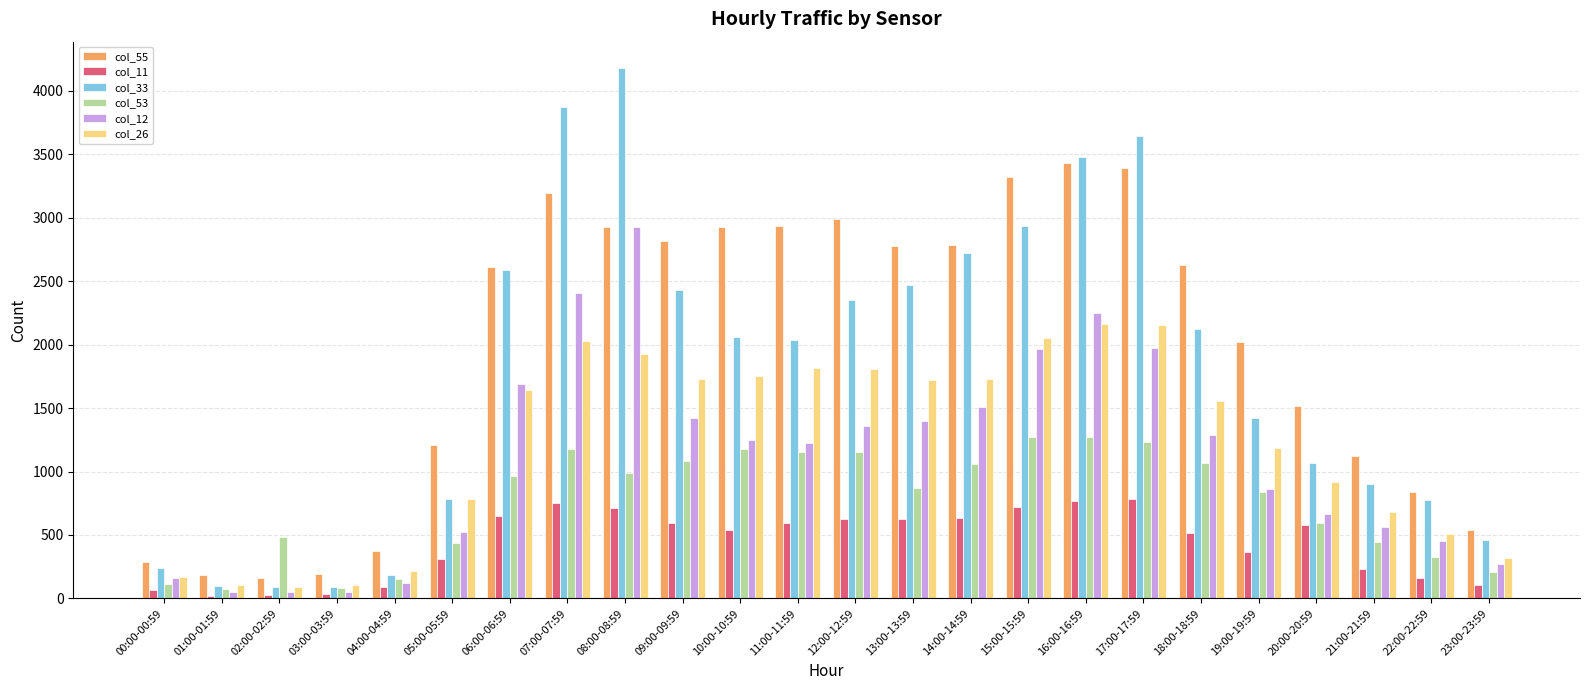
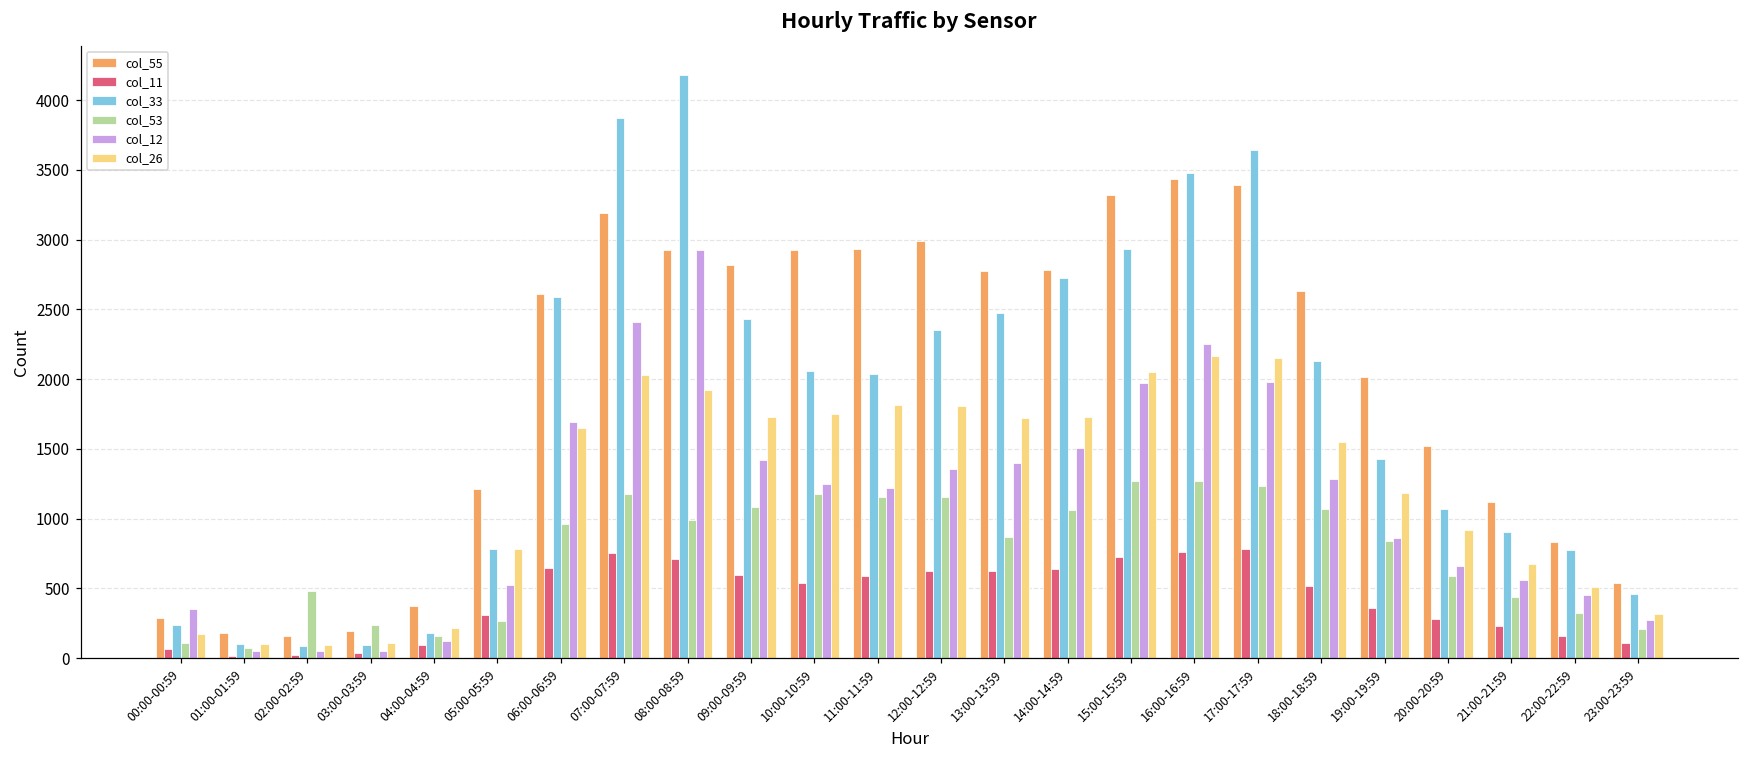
  {
    "col_11": {
      "00:00-00:59": 60,
      "02:00-02:59": 20,
      "03:00-03:59": 40,
      "04:00-04:59": 90,
      "05:00-05:59": 310,
      "06:00-06:59": 650,
      "07:00-07:59": 760,
      "08:00-08:59": 710,
      "09:00-09:59": 590,
      "10:00-10:59": 540,
      "11:00-11:59": 590,
      "12:00-12:59": 620,
      "13:00-13:59": 630,
      "14:00-14:59": 640,
      "15:00-15:59": 720,
      "16:00-16:59": 760,
      "17:00-17:59": 790,
      "18:00-18:59": 520,
      "19:00-19:59": 360,
-     "20:00-20:59": 580,
+     "20:00-20:59": 280,
      "21:00-21:59": 230,
      "22:00-22:59": 160,
      "23:00-23:59": 110
    },
    "col_33": {
      "00:00-00:59": 240,
      "01:00-01:59": 100,
      "02:00-02:59": 90,
      "03:00-03:59": 90,
      "04:00-04:59": 180,
      "05:00-05:59": 780,
      "06:00-06:59": 2590,
      "07:00-07:59": 3870,
      "08:00-08:59": 4180,
      "09:00-09:59": 2430,
      "10:00-10:59": 2060,
      "11:00-11:59": 2030,
      "12:00-12:59": 2360,
      "13:00-13:59": 2470,
      "14:00-14:59": 2720,
      "15:00-15:59": 2940,
      "16:00-16:59": 3480,
      "17:00-17:59": 3640,
      "18:00-18:59": 2130,
      "19:00-19:59": 1430,
      "20:00-20:59": 1070,
      "21:00-21:59": 910,
      "22:00-22:59": 780,
      "23:00-23:59": 460
    },
    "col_53": {
      "00:00-00:59": 110,
      "01:00-01:59": 80,
      "02:00-02:59": 480,
-     "03:00-03:59": 80,
+     "03:00-03:59": 240,
      "04:00-04:59": 160,
-     "05:00-05:59": 440,
+     "05:00-05:59": 270,
      "06:00-06:59": 960,
      "07:00-07:59": 1180,
      "08:00-08:59": 990,
      "09:00-09:59": 1090,
      "10:00-10:59": 1170,
      "11:00-11:59": 1150,
      "12:00-12:59": 1150,
      "13:00-13:59": 870,
      "14:00-14:59": 1060,
      "15:00-15:59": 1270,
      "16:00-16:59": 1270,
      "17:00-17:59": 1230,
      "18:00-18:59": 1070,
      "19:00-19:59": 840,
      "20:00-20:59": 590,
      "21:00-21:59": 440,
      "22:00-22:59": 330,
      "23:00-23:59": 210
    },
    "col_12": {
-     "00:00-00:59": 160,
+     "00:00-00:59": 350,
      "01:00-01:59": 50,
      "02:00-02:59": 50,
      "03:00-03:59": 50,
      "04:00-04:59": 120,
      "05:00-05:59": 530,
      "06:00-06:59": 1690,
      "07:00-07:59": 2410,
      "08:00-08:59": 2930,
      "09:00-09:59": 1420,
      "10:00-10:59": 1250,
      "11:00-11:59": 1220,
      "12:00-12:59": 1360,
      "13:00-13:59": 1400,
      "14:00-14:59": 1510,
      "15:00-15:59": 1970,
      "16:00-16:59": 2250,
      "17:00-17:59": 1980,
      "18:00-18:59": 1290,
      "19:00-19:59": 860,
      "20:00-20:59": 660,
      "21:00-21:59": 560,
      "22:00-22:59": 450,
      "23:00-23:59": 270
    }
  }
